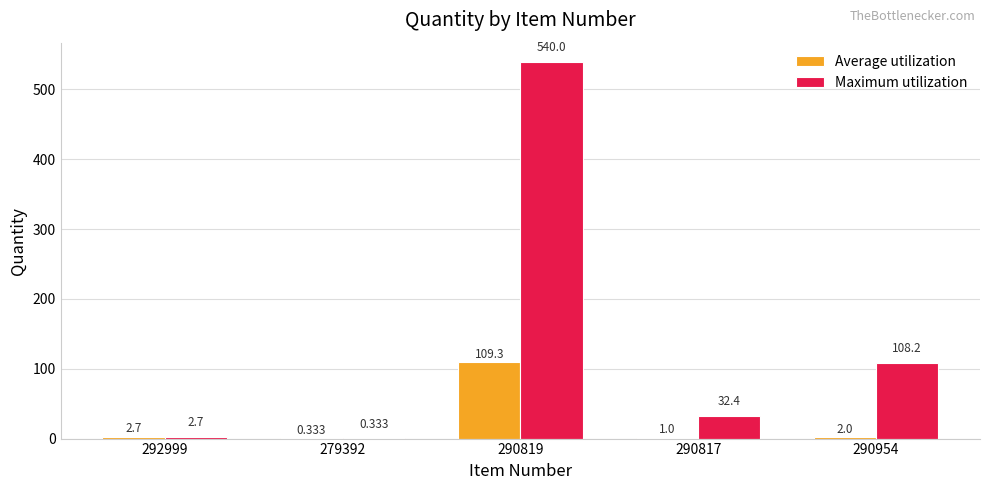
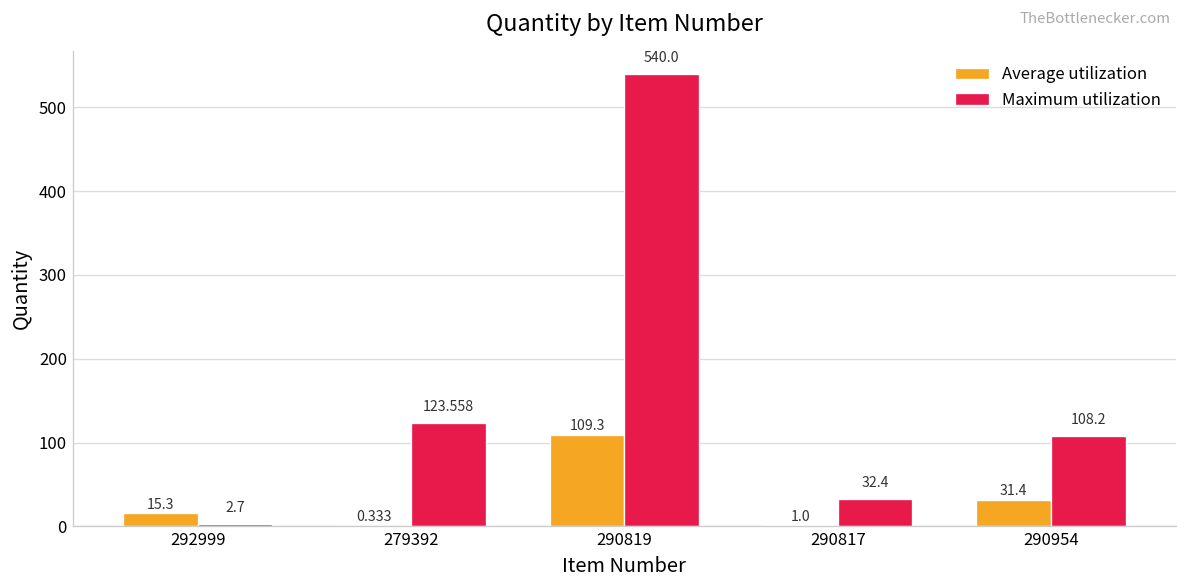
  {
    "Average utilization": {
-     "292999": 2.7,
+     "292999": 15.3,
      "279392": 0.333,
      "290819": 109.3,
      "290817": 1.0,
-     "290954": 2.0
+     "290954": 31.4
    },
    "Maximum utilization": {
      "292999": 2.7,
-     "279392": 0.333,
+     "279392": 123.558,
      "290819": 540.0,
      "290817": 32.4,
      "290954": 108.2
    }
  }
